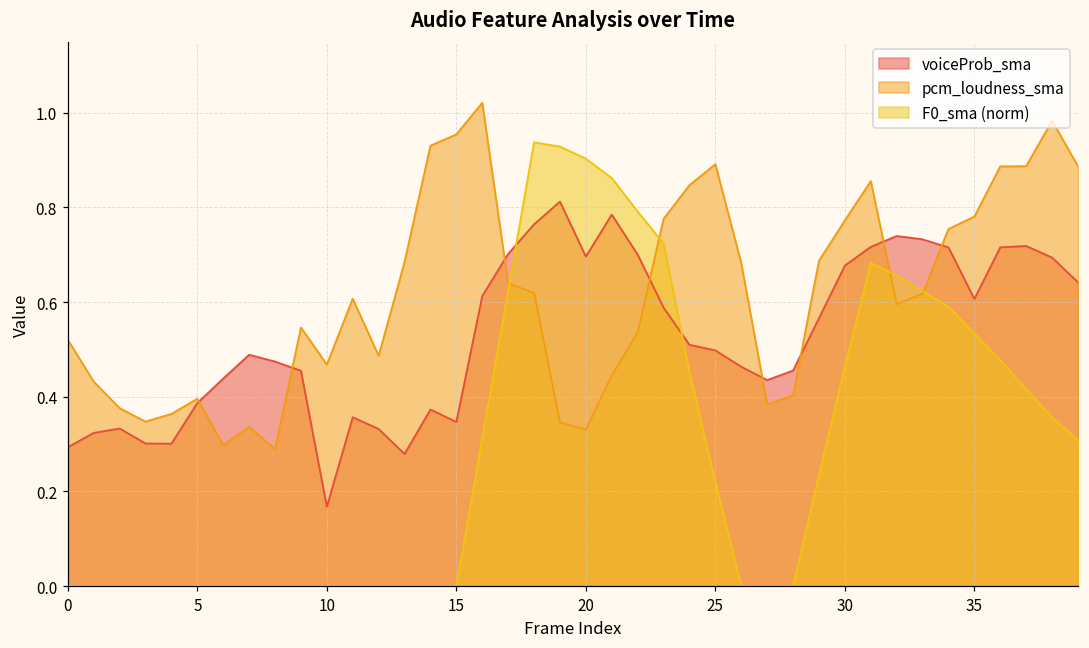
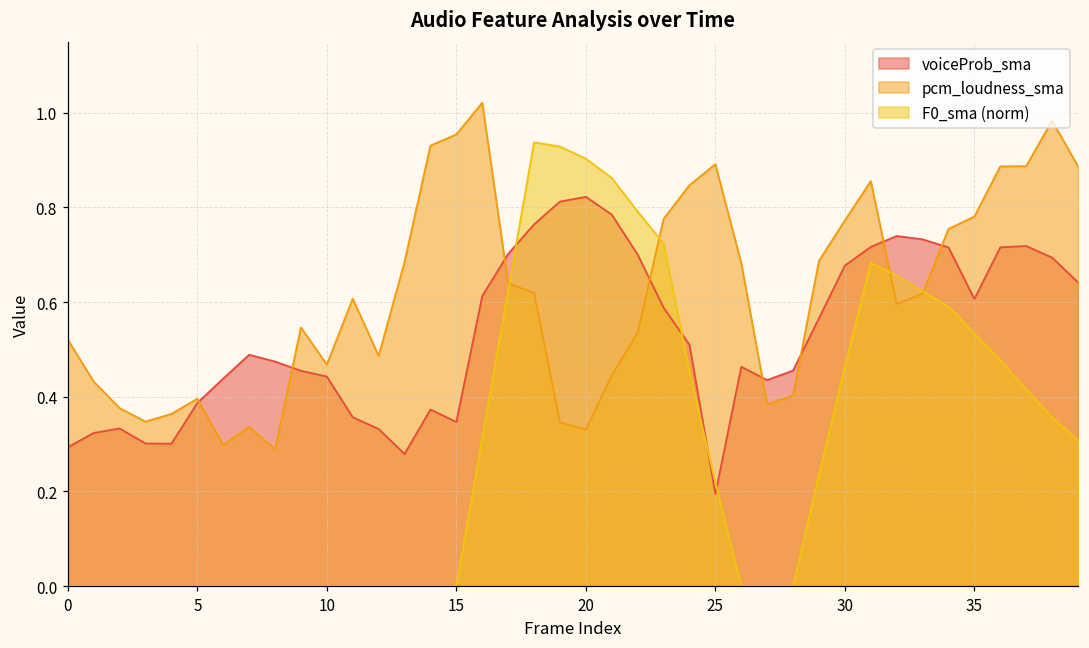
  {
    "voiceProb_sma": {
      "0": 0.29,
      "5": 0.39,
-     "10": 0.17,
+     "10": 0.44,
      "15": 0.35,
-     "20": 0.70,
-     "25": 0.50,
+     "20": 0.82,
+     "25": 0.19,
      "30": 0.68,
      "35": 0.61
    }
  }
